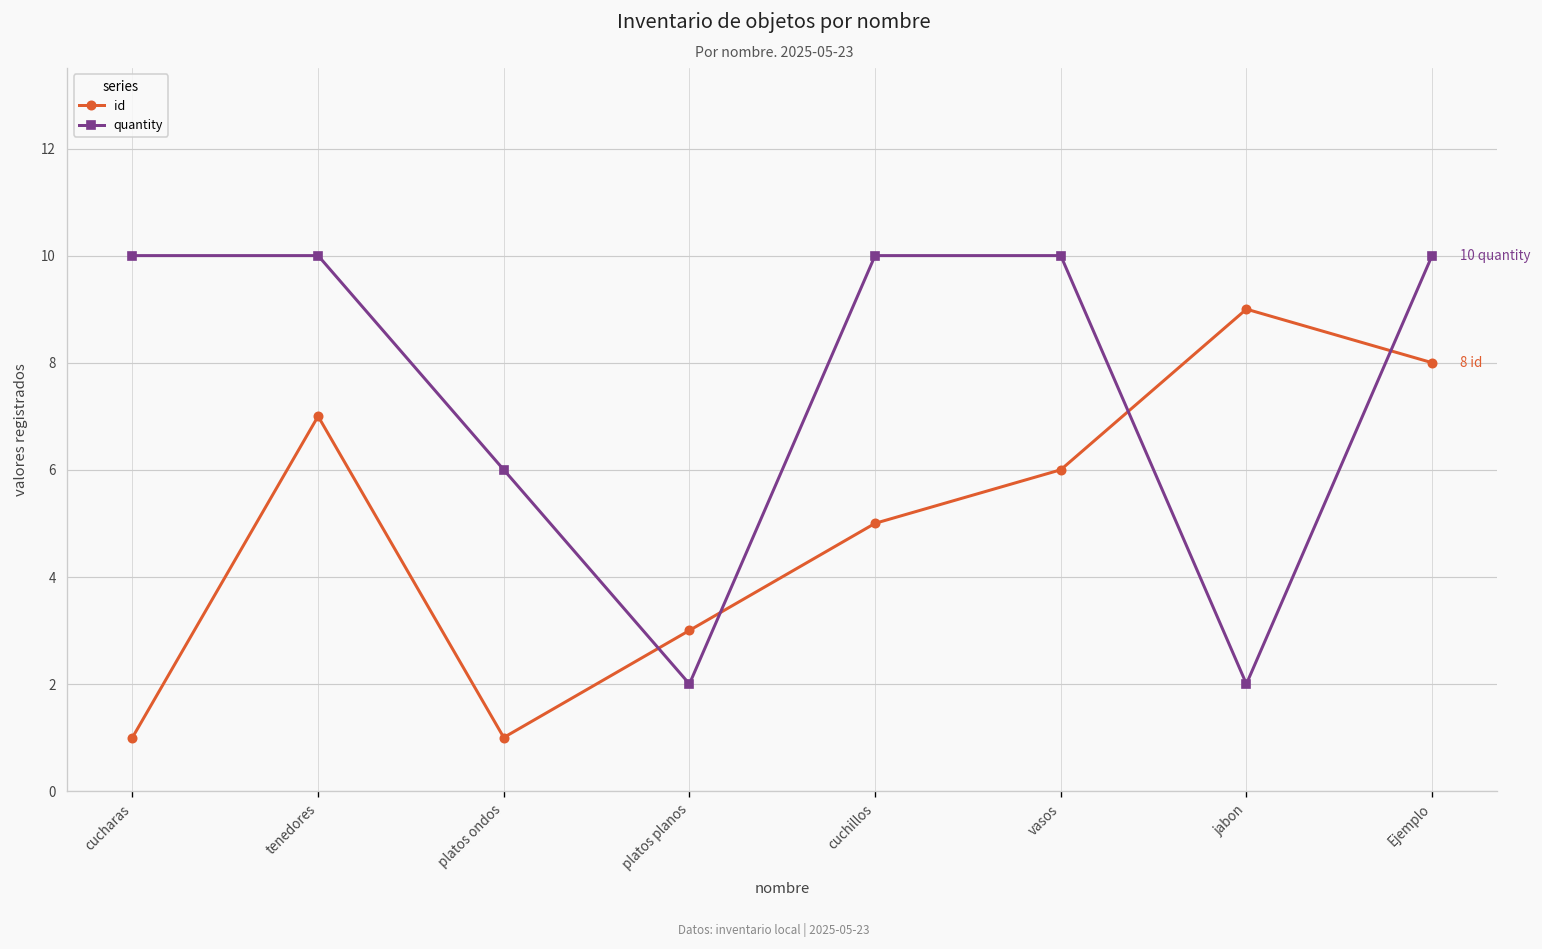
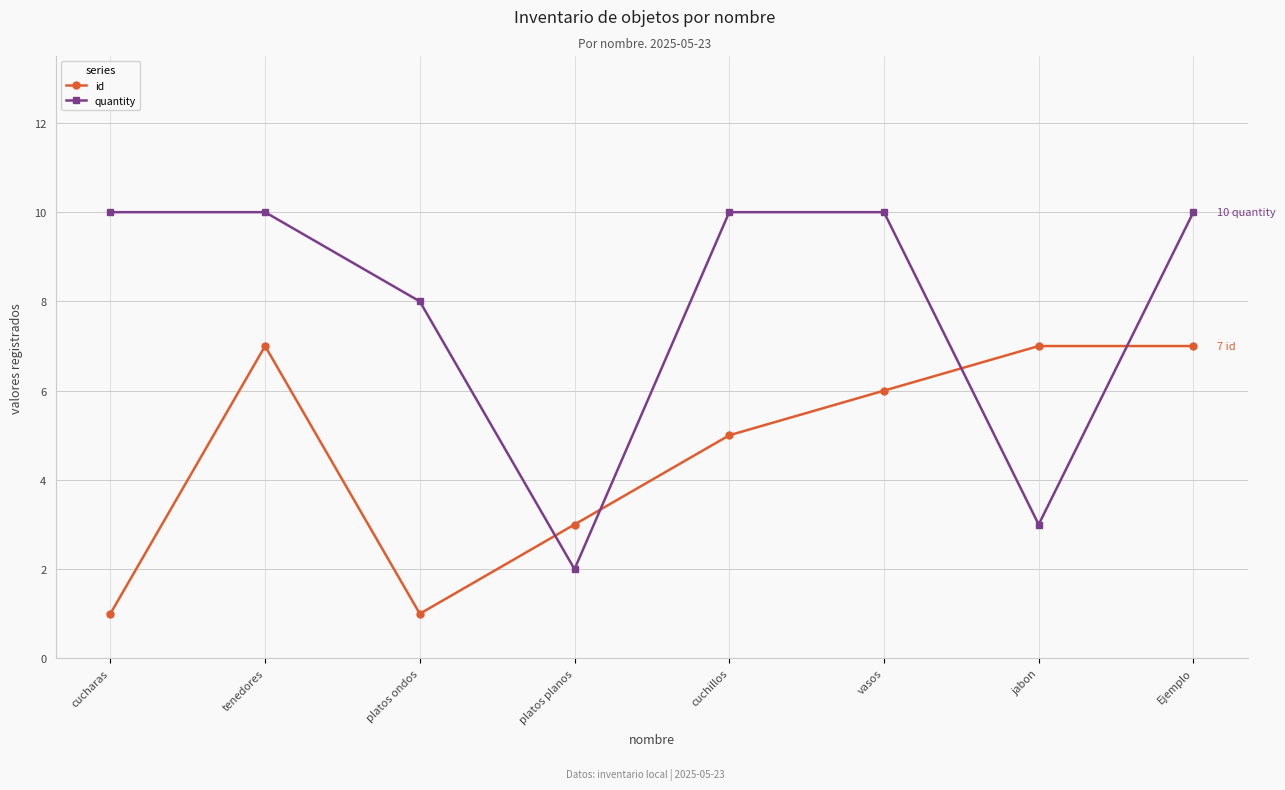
  {
    "id": {
-     "jabon": 9,
-     "Ejemplo": 8
+     "jabon": 7,
+     "Ejemplo": 7
    },
    "quantity": {
      "cucharas": 10,
      "tenedores": 10,
-     "platos ondos": 6,
+     "platos ondos": 8,
      "platos planos": 2,
      "cuchillos": 10,
      "vasos": 10,
-     "jabon": 2
+     "jabon": 3
    }
  }
